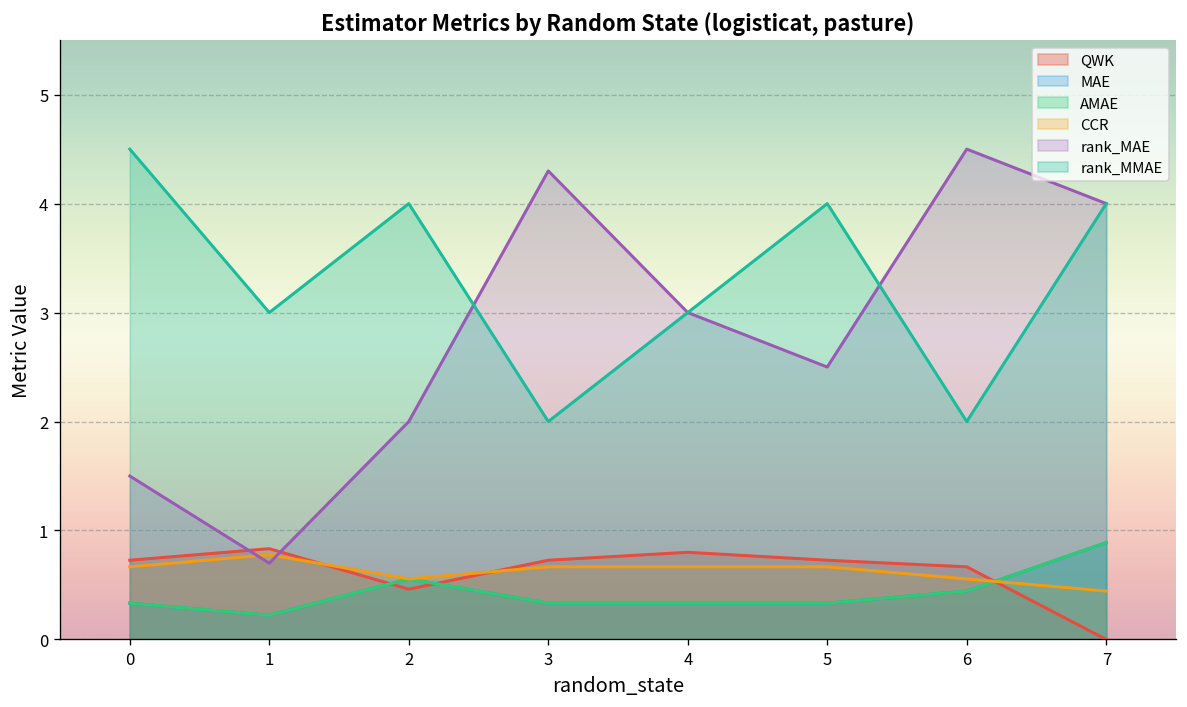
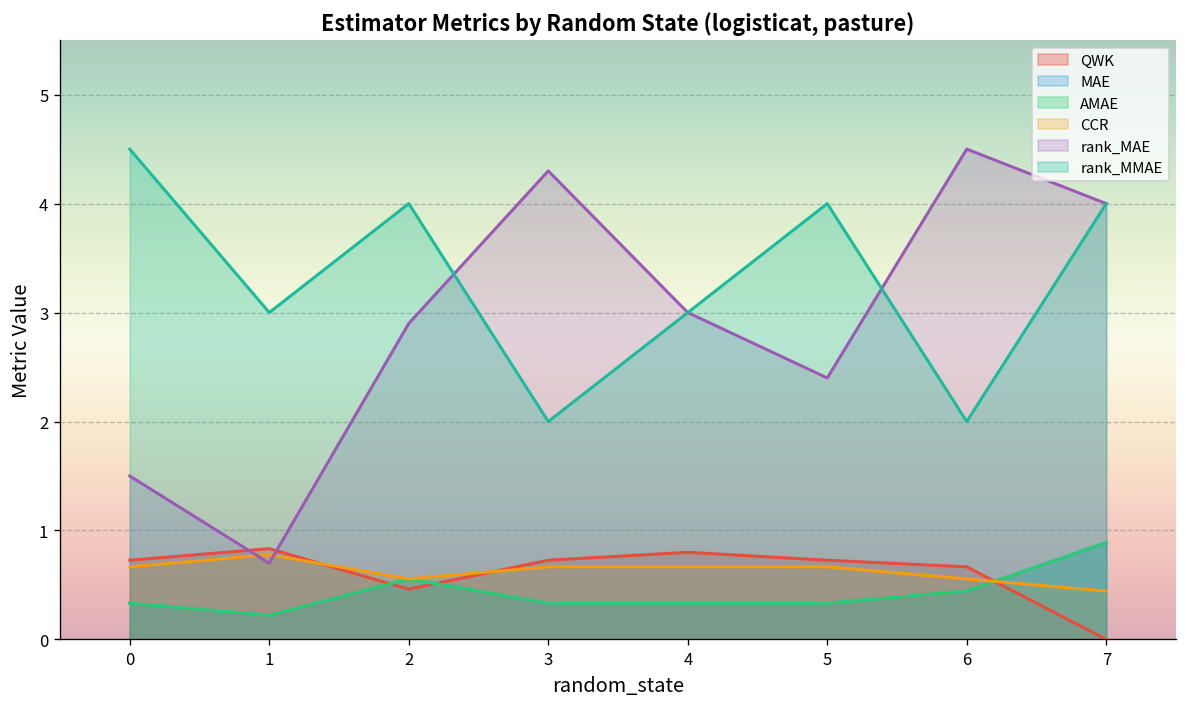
  {
    "rank_MAE": {
      "0": 1.5,
      "1": 0.7,
-     "2": 2.0,
+     "2": 2.9,
      "3": 4.3,
-     "5": 2.5,
+     "5": 2.4,
      "6": 4.5
    }
  }
